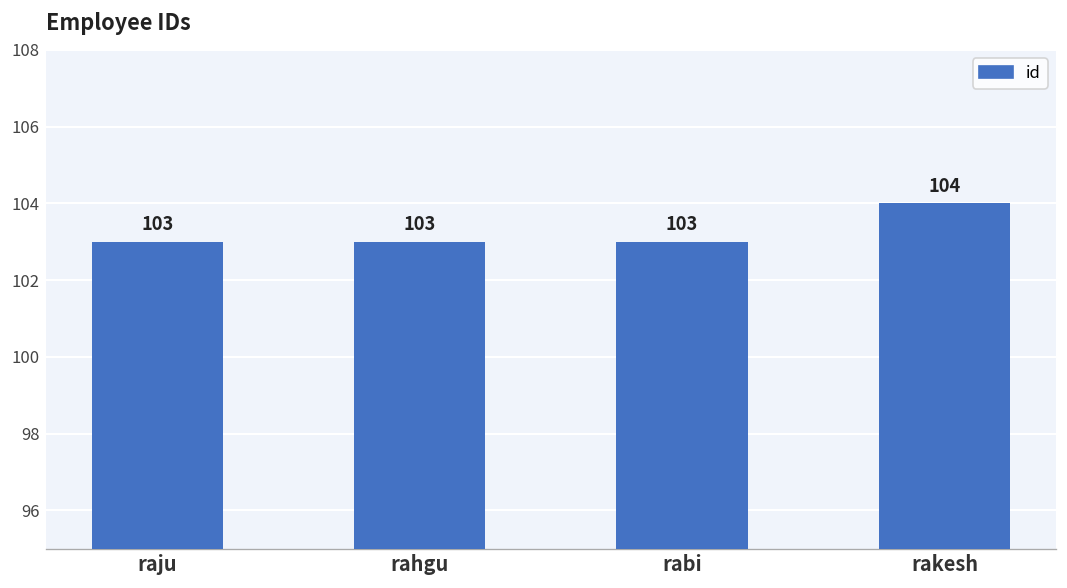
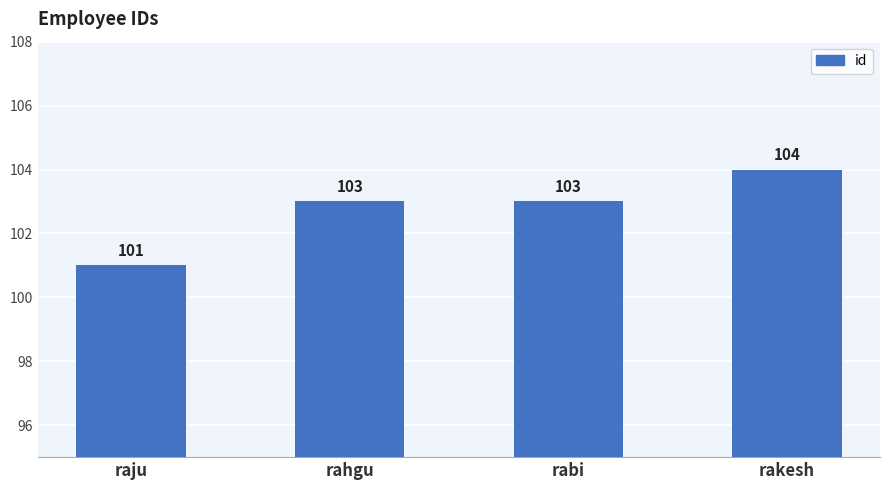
  {
-   "raju": 103,
+   "raju": 101,
    "rahgu": 103,
    "rabi": 103,
    "rakesh": 104
  }
